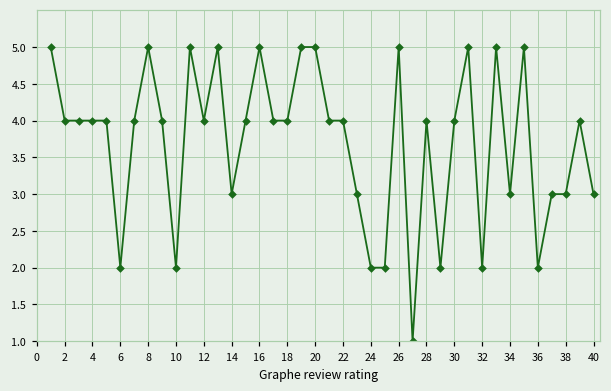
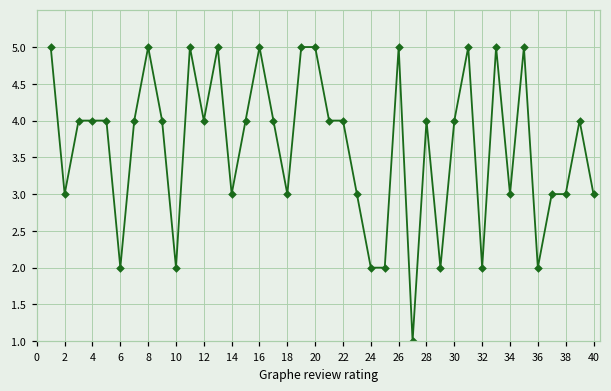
  {
-   "2": 4,
+   "2": 3,
    "4": 4,
    "6": 2,
    "8": 5,
    "10": 2,
    "12": 4,
    "14": 3,
    "16": 5,
-   "18": 4,
+   "18": 3,
    "20": 5,
    "22": 4,
    "24": 2,
    "26": 5,
    "28": 4,
    "30": 4,
    "32": 2,
    "34": 3,
    "36": 2,
    "38": 3,
    "40": 3
  }
